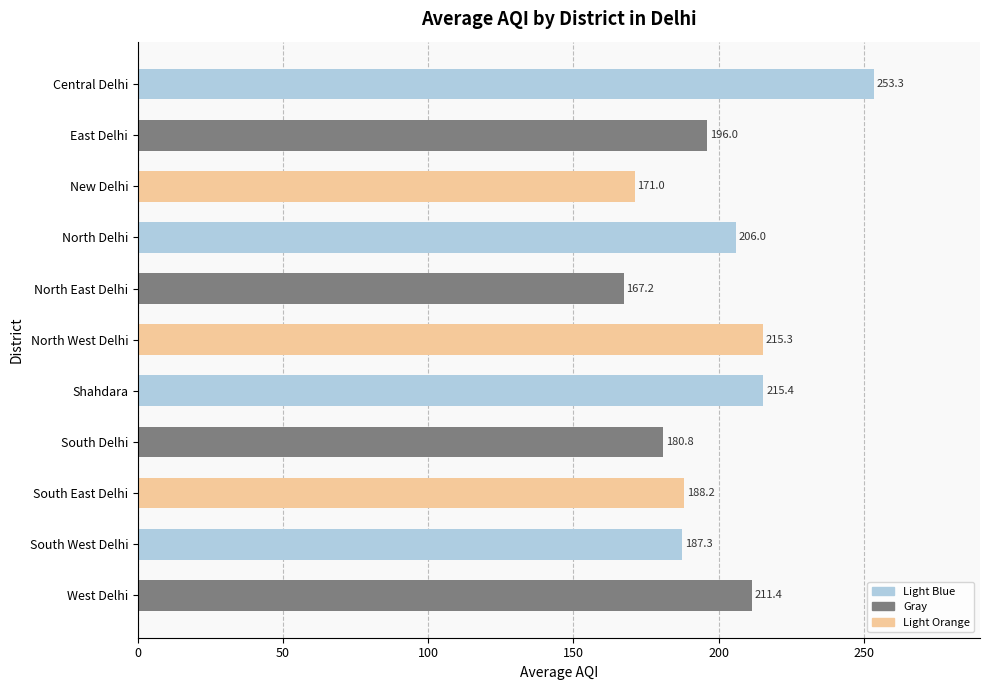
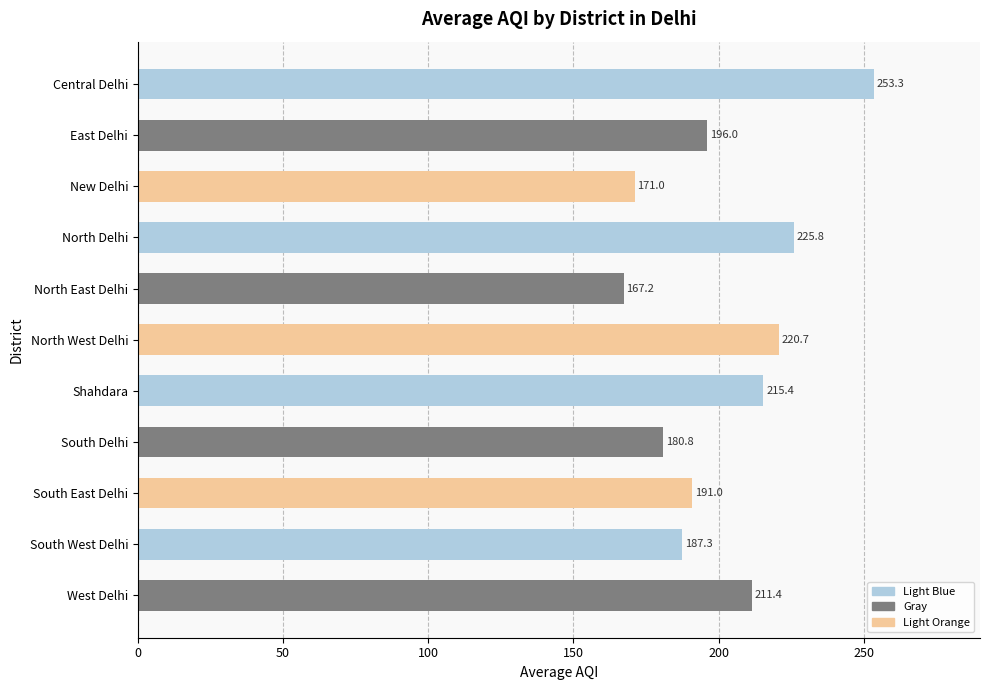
  {
    "Central Delhi": 253.3,
    "East Delhi": 196.0,
    "New Delhi": 171.0,
-   "North Delhi": 206.0,
+   "North Delhi": 225.8,
    "North East Delhi": 167.2,
-   "North West Delhi": 215.3,
+   "North West Delhi": 220.7,
    "Shahdara": 215.4,
    "South Delhi": 180.8,
-   "South East Delhi": 188.2,
+   "South East Delhi": 191.0,
    "South West Delhi": 187.3,
    "West Delhi": 211.4
  }
